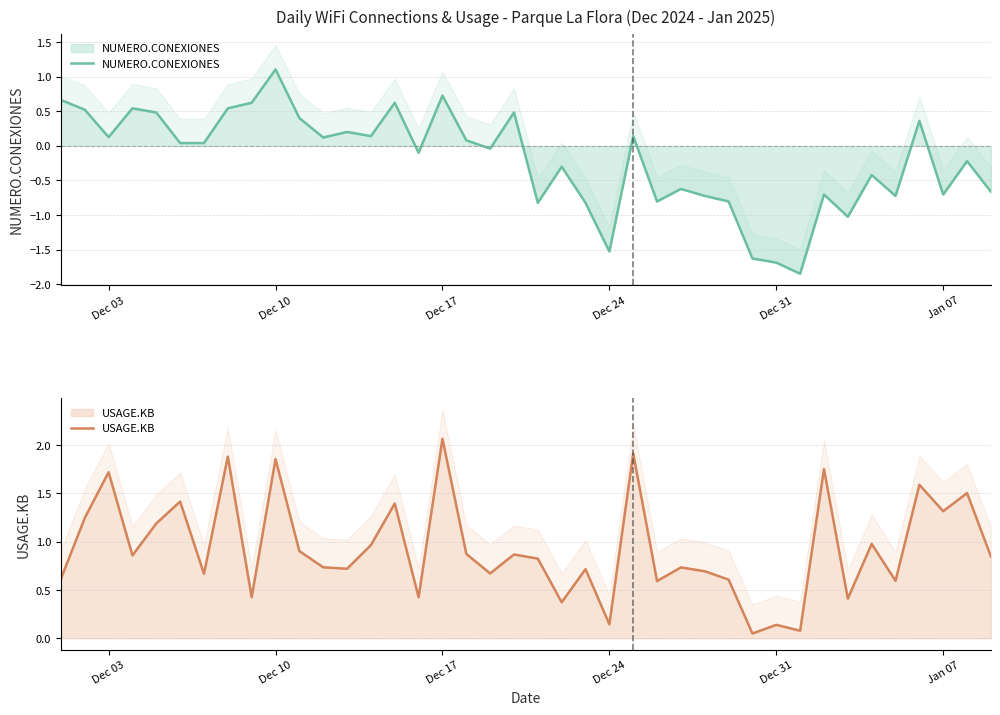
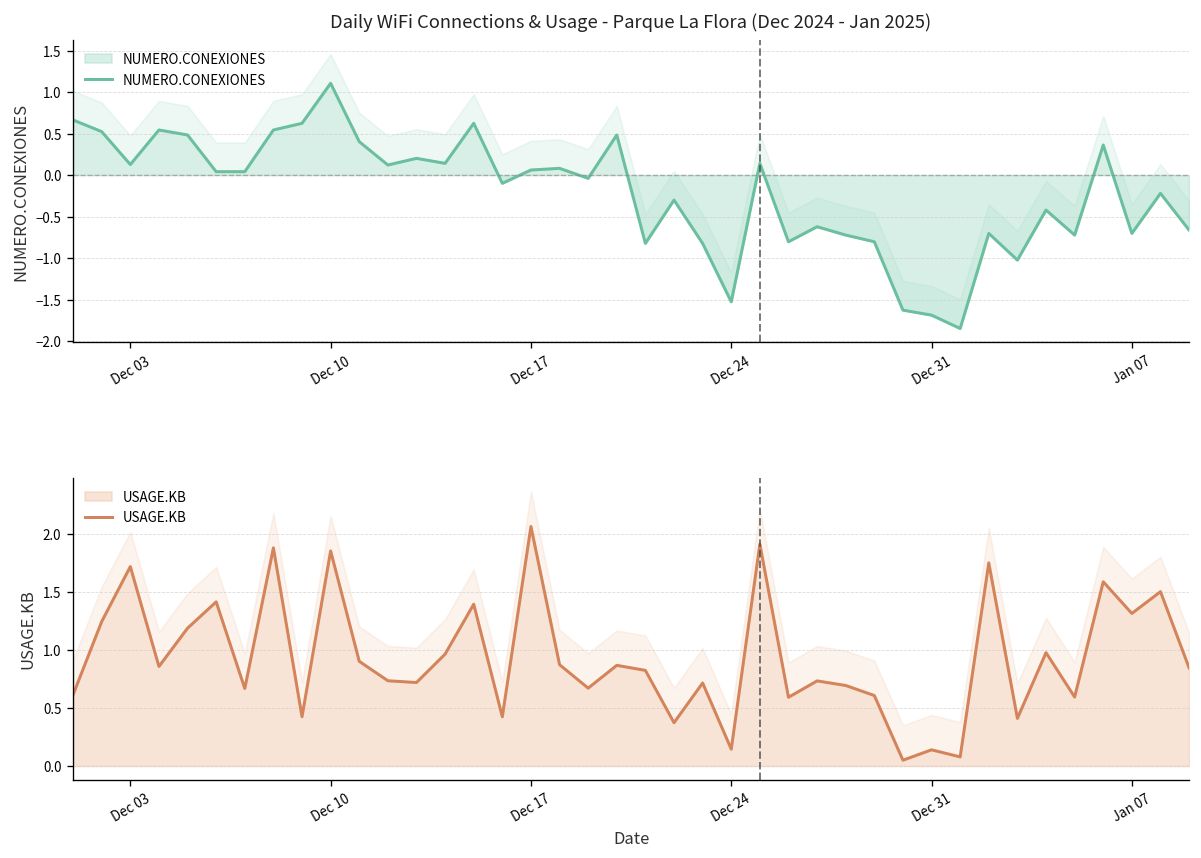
  {
    "Daily WiFi Connections & Usage - Parque La Flora (Dec 2024 - Jan 2025)": {
      "NUMERO.CONEXIONES": {
-       "Dec 17": 0.7
+       "Dec 17": 0.1
      }
    }
  }
